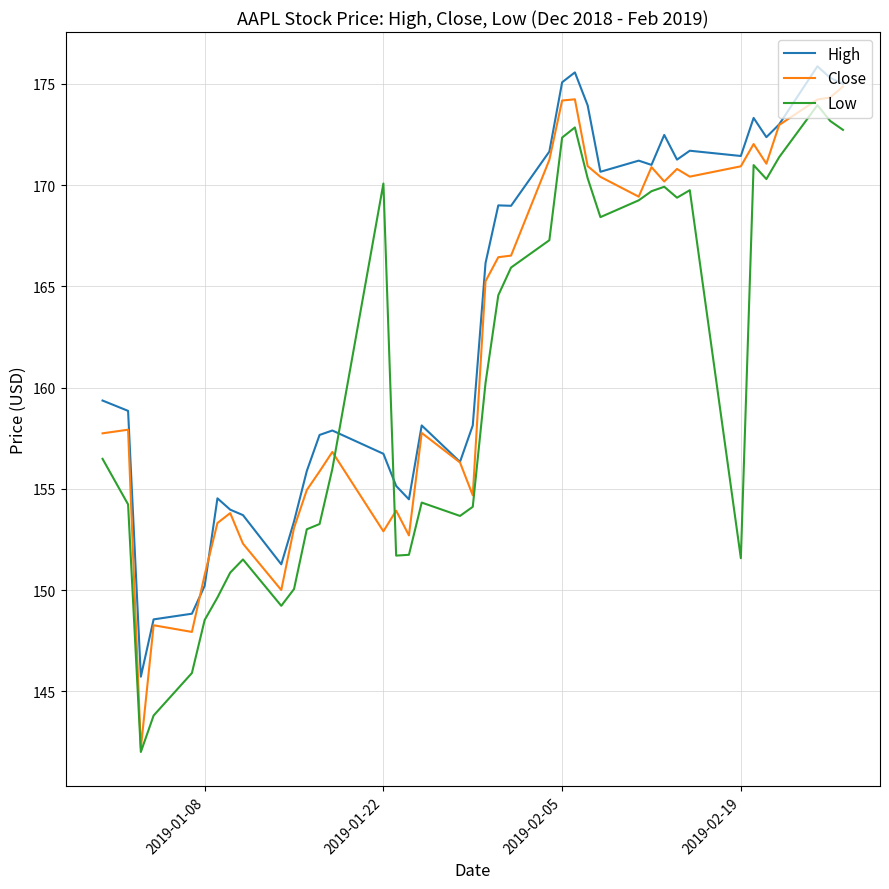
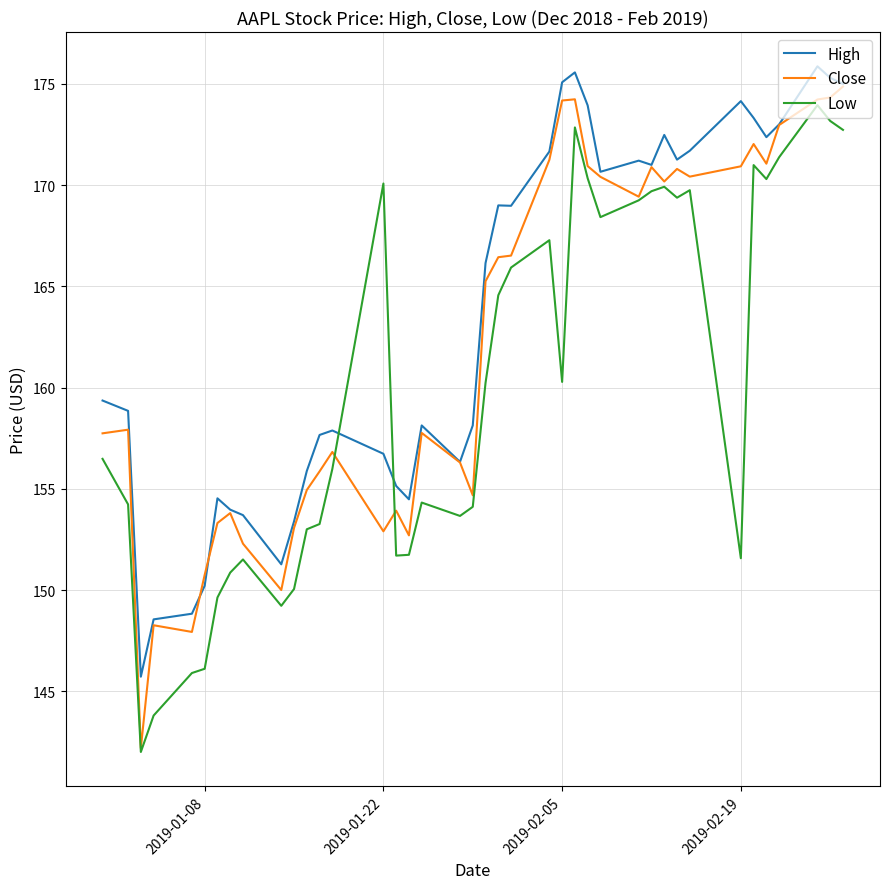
  {
    "High": {
      "2019-01-08": 150.2,
      "2019-01-22": 156.7,
      "2019-02-05": 175.1,
-     "2019-02-19": 171.4
+     "2019-02-19": 174.2
    },
    "Close": {
      "2019-01-08": 150.8,
      "2019-01-22": 152.9,
      "2019-02-05": 174.2,
      "2019-02-19": 170.9
    },
    "Low": {
-     "2019-01-08": 148.5,
+     "2019-01-08": 146.1,
      "2019-01-22": 170.1,
-     "2019-02-05": 172.4,
+     "2019-02-05": 160.3,
      "2019-02-19": 151.6
    }
  }
